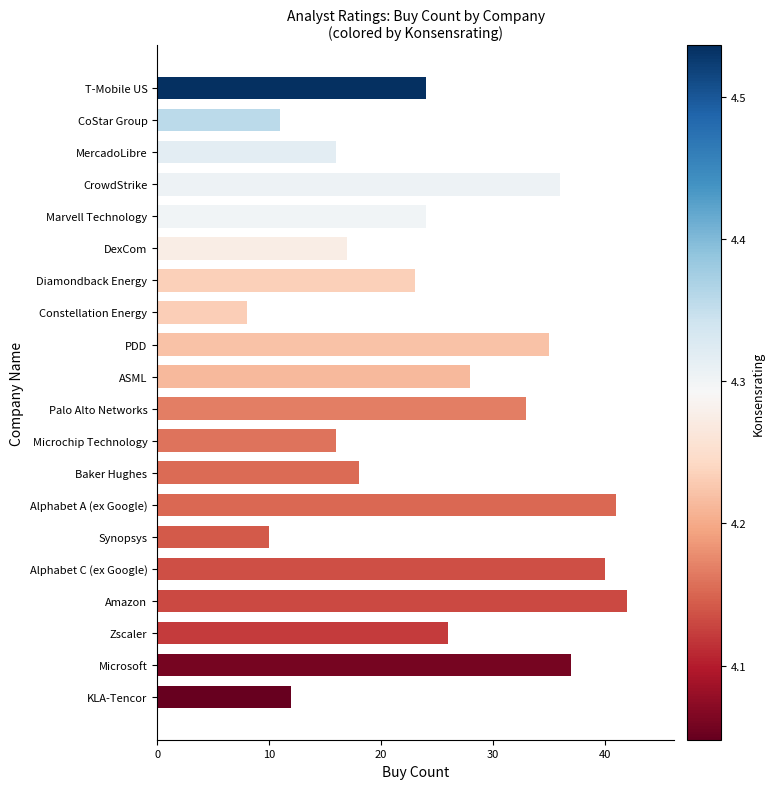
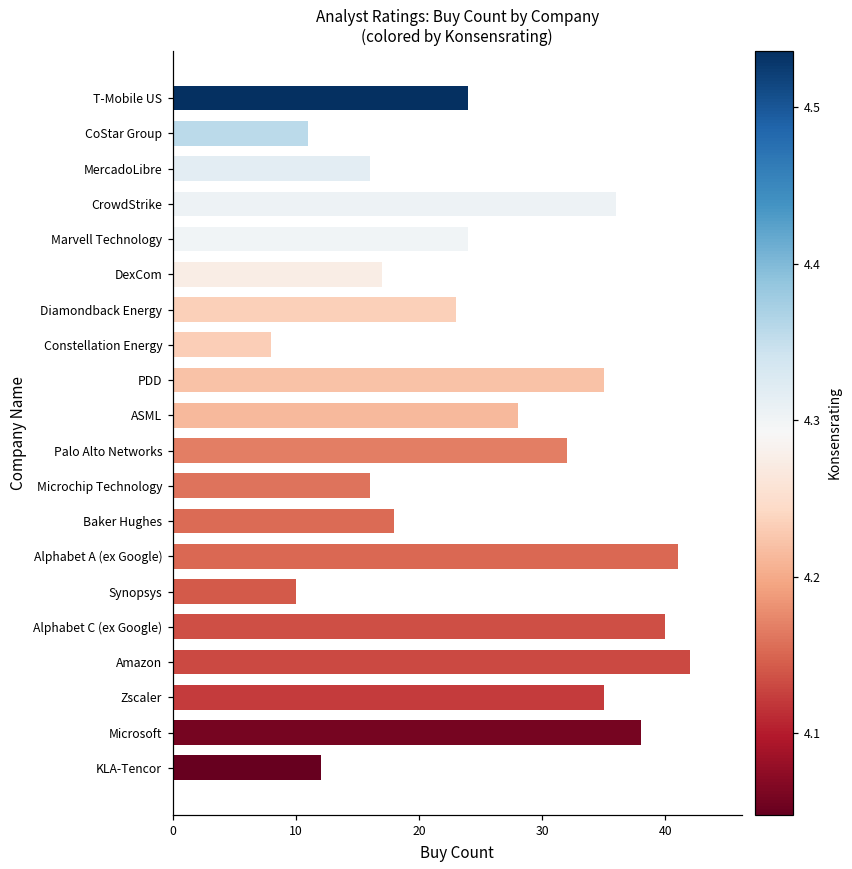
  {
    "T-Mobile US": 24,
    "CoStar Group": 11,
    "MercadoLibre": 16,
    "CrowdStrike": 36,
    "Marvell Technology": 24,
    "DexCom": 17,
    "Diamondback Energy": 23,
    "Constellation Energy": 8,
    "PDD": 35,
    "ASML": 28,
-   "Palo Alto Networks": 33,
+   "Palo Alto Networks": 32,
    "Microchip Technology": 16,
    "Baker Hughes": 18,
    "Alphabet A (ex Google)": 41,
    "Synopsys": 10,
    "Alphabet C (ex Google)": 40,
    "Amazon": 42,
-   "Zscaler": 26,
-   "Microsoft": 37,
+   "Zscaler": 35,
+   "Microsoft": 38,
    "KLA-Tencor": 12
  }
